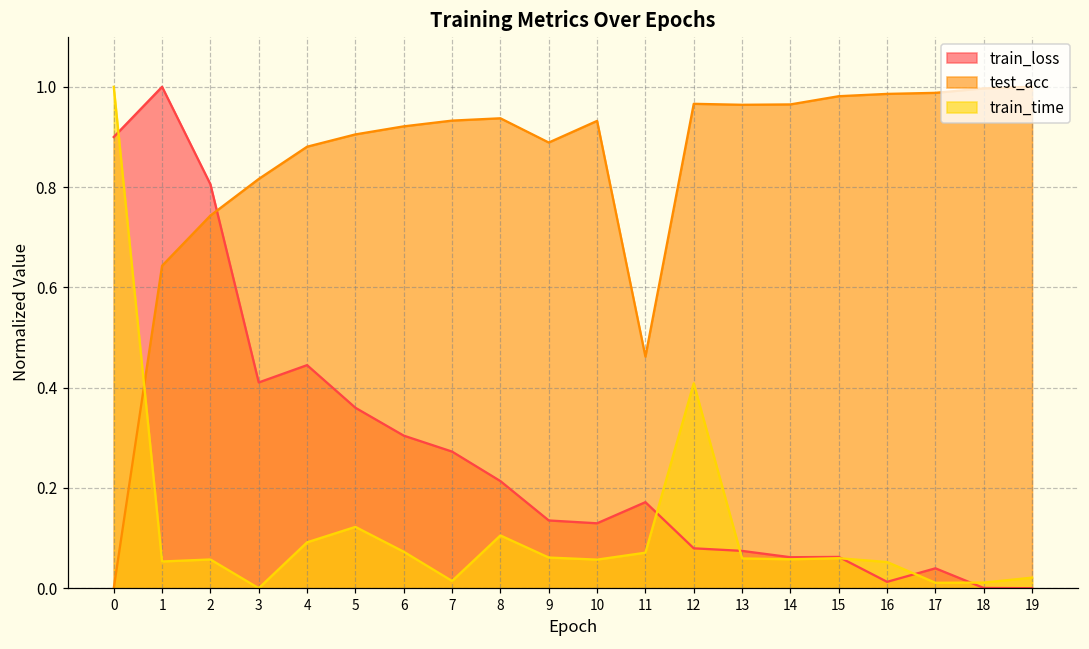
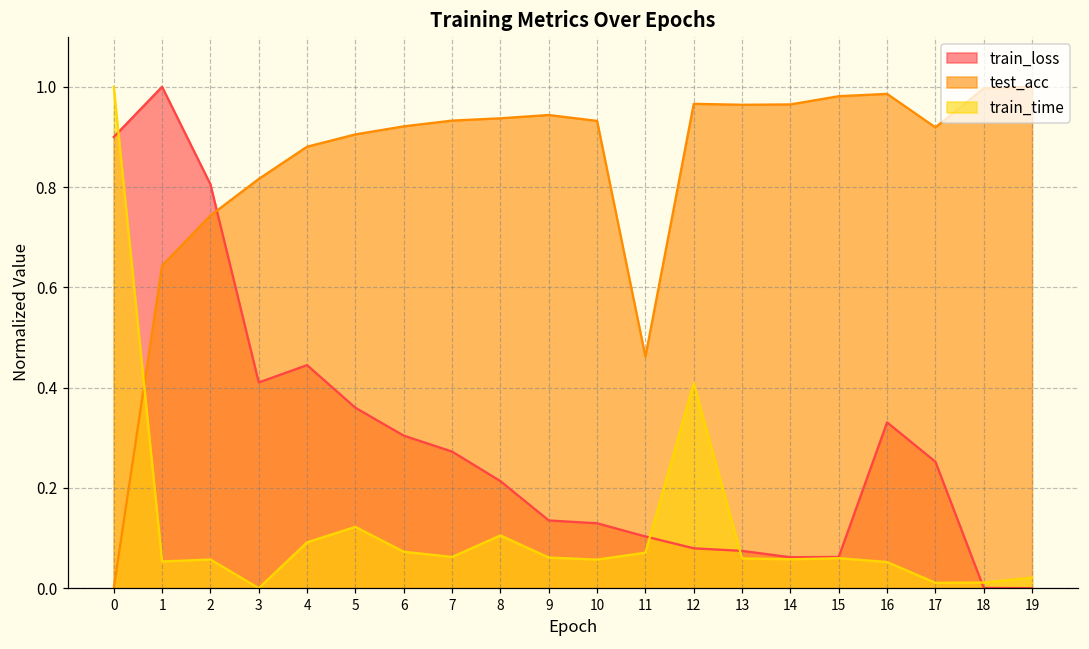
  {
    "train_loss": {
      "0": 0.90,
      "1": 1.00,
      "2": 0.81,
      "3": 0.41,
      "4": 0.44,
      "5": 0.36,
      "6": 0.30,
      "7": 0.27,
      "8": 0.21,
      "9": 0.14,
      "10": 0.13,
-     "11": 0.17,
+     "11": 0.10,
      "12": 0.08,
      "13": 0.07,
-     "16": 0.01,
-     "17": 0.04,
+     "16": 0.33,
+     "17": 0.25,
      "18": 0.00,
      "19": 0.00
    },
    "test_acc": {
      "0": 0.00,
      "1": 0.64,
      "2": 0.74,
      "3": 0.82,
      "4": 0.88,
      "5": 0.91,
      "6": 0.92,
      "7": 0.93,
      "8": 0.94,
-     "9": 0.89,
+     "9": 0.94,
      "10": 0.93,
      "11": 0.46,
      "12": 0.97,
      "13": 0.96,
      "14": 0.96,
      "15": 0.98,
      "16": 0.99,
-     "17": 0.99
+     "17": 0.92
    },
    "train_time": {
      "0": 1.00,
      "1": 0.05,
      "2": 0.06,
      "3": 0.00,
      "4": 0.09,
      "5": 0.12,
      "6": 0.07,
-     "7": 0.01,
+     "7": 0.06,
      "8": 0.11,
      "9": 0.06,
      "10": 0.06,
      "11": 0.07,
      "12": 0.41,
      "13": 0.06,
      "16": 0.05,
      "17": 0.01,
      "18": 0.01,
      "19": 0.02
    }
  }
